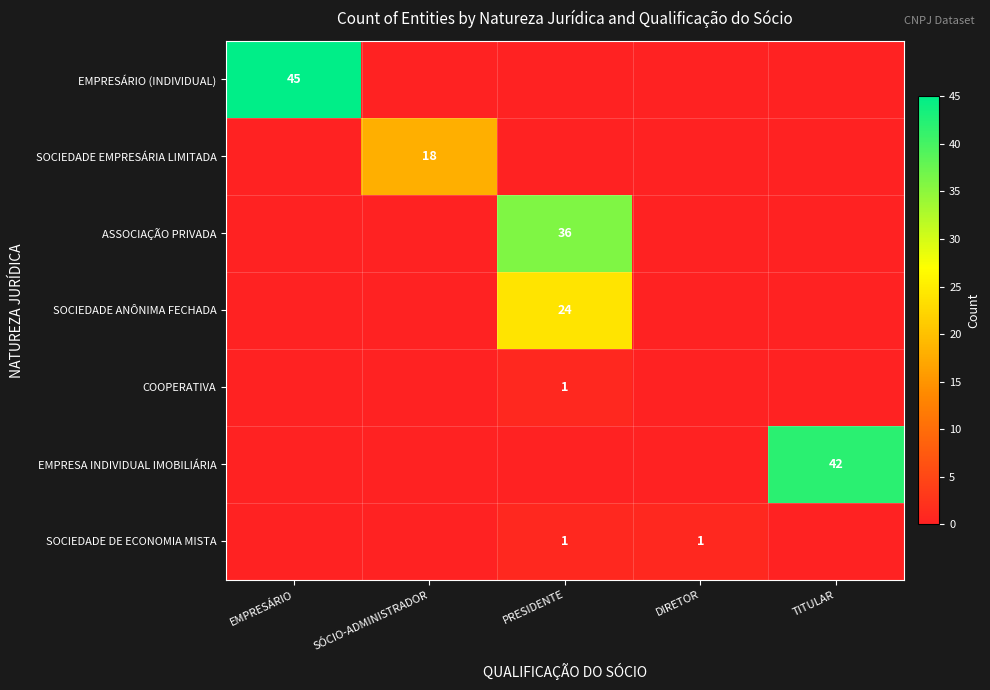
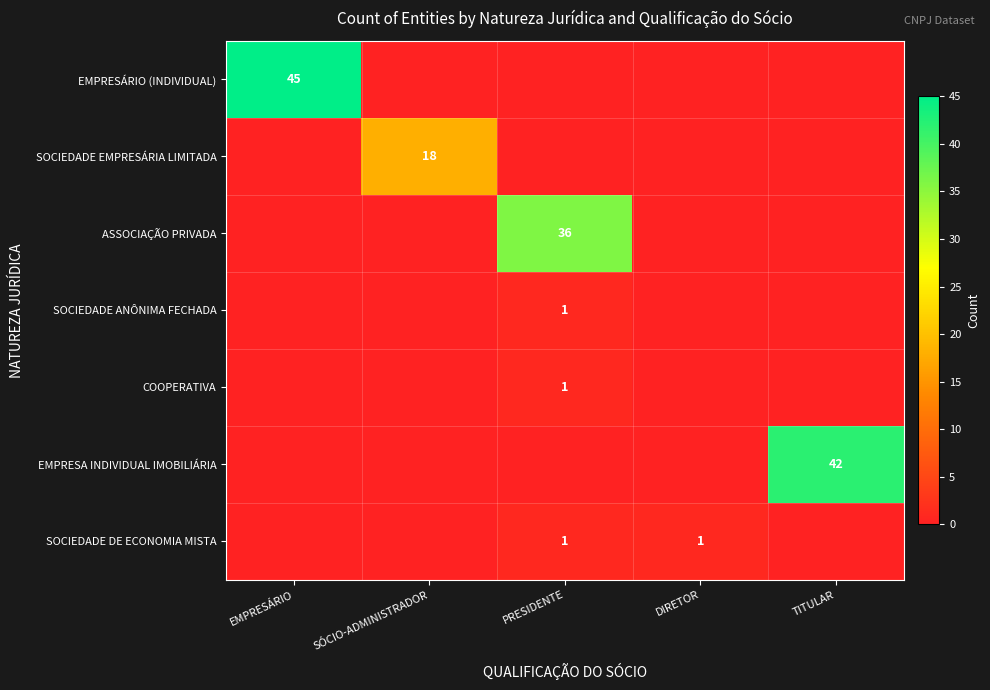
  {
    "EMPRESÁRIO (INDIVIDUAL)": {
      "EMPRESÁRIO": 45
    },
    "SOCIEDADE EMPRESÁRIA LIMITADA": {
      "SÓCIO-ADMINISTRADOR": 18
    },
    "ASSOCIAÇÃO PRIVADA": {
      "PRESIDENTE": 36
    },
    "SOCIEDADE ANÔNIMA FECHADA": {
-     "PRESIDENTE": 24
+     "PRESIDENTE": 1
    },
    "COOPERATIVA": {
      "PRESIDENTE": 1
    },
    "EMPRESA INDIVIDUAL IMOBILIÁRIA": {
      "TITULAR": 42
    },
    "SOCIEDADE DE ECONOMIA MISTA": {
      "PRESIDENTE": 1,
      "DIRETOR": 1
    }
  }
